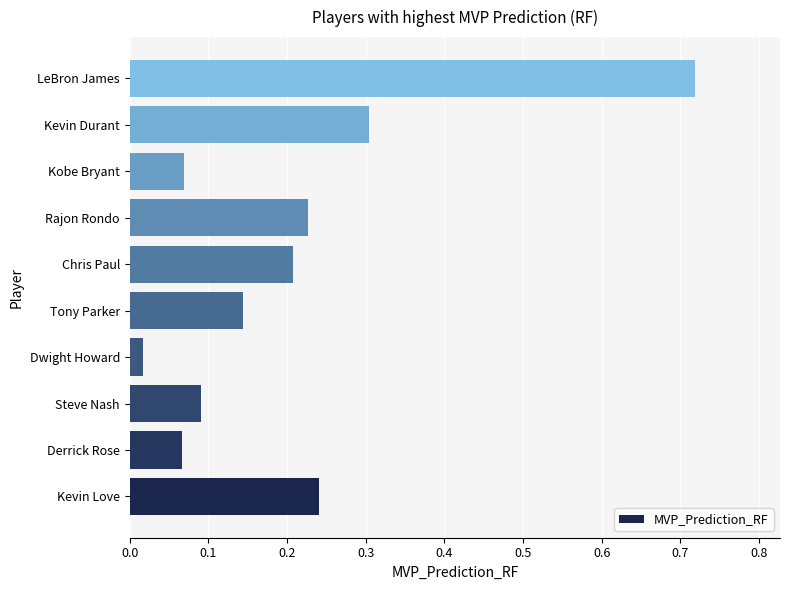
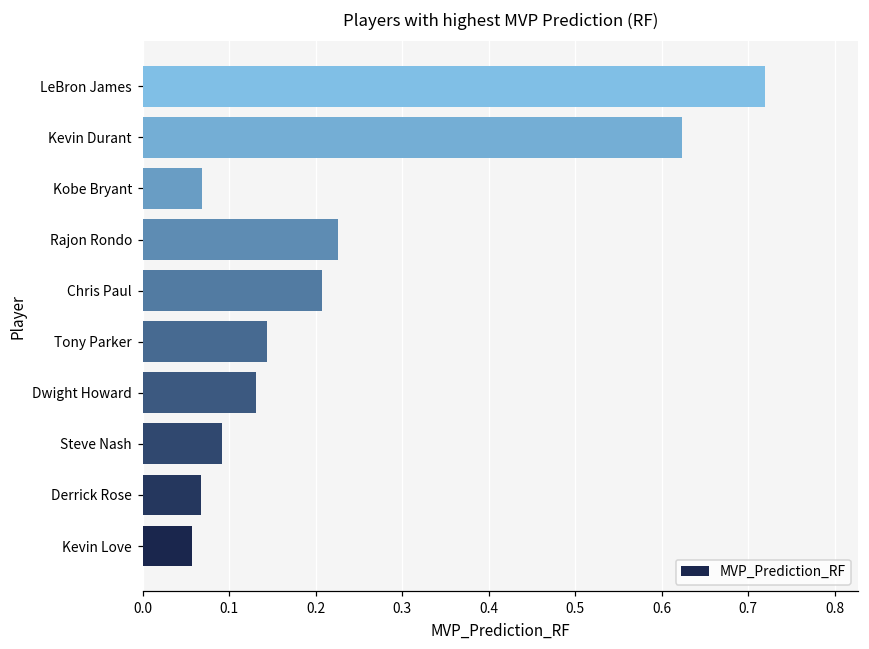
  {
    "LeBron James": 0.72,
-   "Kevin Durant": 0.30,
+   "Kevin Durant": 0.62,
    "Kobe Bryant": 0.07,
    "Rajon Rondo": 0.23,
    "Chris Paul": 0.21,
    "Tony Parker": 0.14,
-   "Dwight Howard": 0.02,
+   "Dwight Howard": 0.13,
    "Steve Nash": 0.09,
    "Derrick Rose": 0.07,
-   "Kevin Love": 0.24
+   "Kevin Love": 0.06
  }
